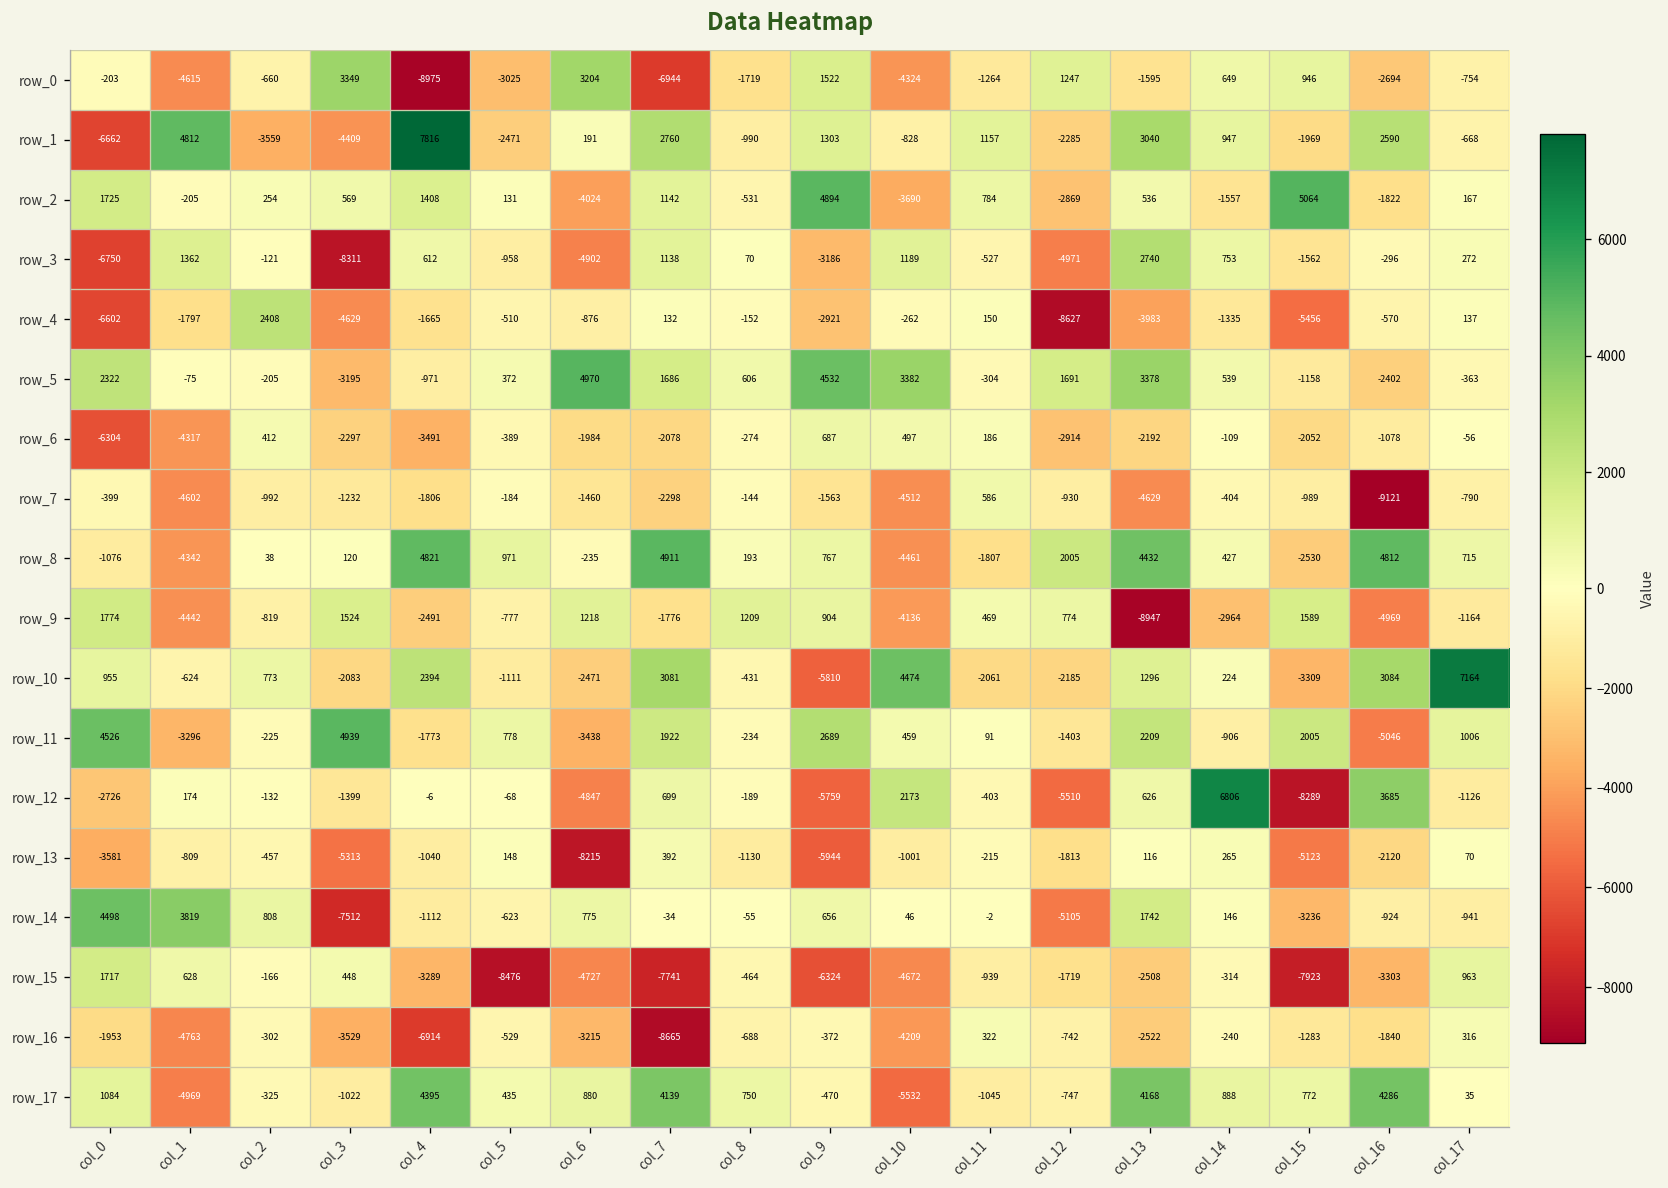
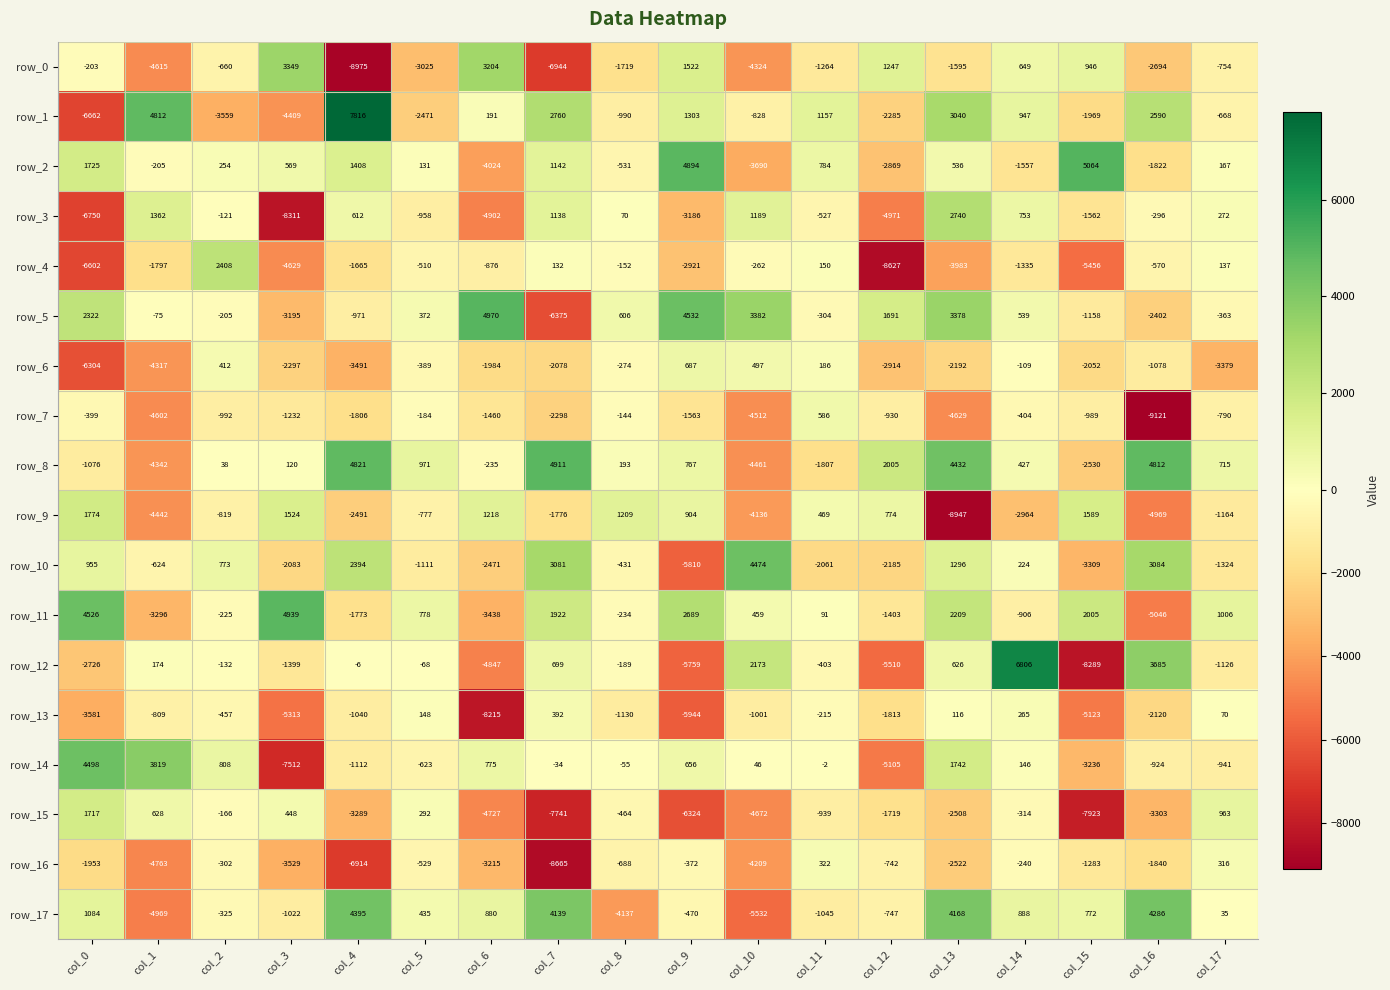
  {
    "row_5": {
      "col_0": 2322,
      "col_1": -75,
      "col_2": -205,
      "col_3": -3195,
      "col_4": -971,
      "col_5": 372,
      "col_6": 4970,
-     "col_7": 1686,
+     "col_7": -6375,
      "col_8": 606,
      "col_9": 4532,
      "col_10": 3382,
      "col_11": -304,
      "col_12": 1691,
      "col_13": 3378,
      "col_14": 539,
      "col_15": -1158,
      "col_16": -2402,
      "col_17": -363
    },
    "row_6": {
      "col_0": -6304,
      "col_1": -4317,
      "col_2": 412,
      "col_3": -2297,
      "col_4": -3491,
      "col_5": -389,
      "col_6": -1984,
      "col_7": -2078,
      "col_8": -274,
      "col_9": 687,
      "col_10": 497,
      "col_11": 186,
      "col_12": -2914,
      "col_13": -2192,
      "col_14": -109,
      "col_15": -2052,
      "col_16": -1078,
-     "col_17": -56
+     "col_17": -3379
    },
    "row_10": {
      "col_0": 955,
      "col_1": -624,
      "col_2": 773,
      "col_3": -2083,
      "col_4": 2394,
      "col_5": -1111,
      "col_6": -2471,
      "col_7": 3081,
      "col_8": -431,
      "col_9": -5810,
      "col_10": 4474,
      "col_11": -2061,
      "col_12": -2185,
      "col_13": 1296,
      "col_14": 224,
      "col_15": -3309,
      "col_16": 3084,
-     "col_17": 7164
+     "col_17": -1324
    },
    "row_15": {
      "col_0": 1717,
      "col_1": 628,
      "col_2": -166,
      "col_3": 448,
      "col_4": -3289,
-     "col_5": -8476,
+     "col_5": 292,
      "col_6": -4727,
      "col_7": -7741,
      "col_8": -464,
      "col_9": -6324,
      "col_10": -4672,
      "col_11": -939,
      "col_12": -1719,
      "col_13": -2508,
      "col_14": -314,
      "col_15": -7923,
      "col_16": -3303,
      "col_17": 963
    },
    "row_17": {
      "col_0": 1084,
      "col_1": -4969,
      "col_2": -325,
      "col_3": -1022,
      "col_4": 4395,
      "col_5": 435,
      "col_6": 880,
      "col_7": 4139,
-     "col_8": 750,
+     "col_8": -4137,
      "col_9": -470,
      "col_10": -5532,
      "col_11": -1045,
      "col_12": -747,
      "col_13": 4168,
      "col_14": 888,
      "col_15": 772,
      "col_16": 4286,
      "col_17": 35
    }
  }
